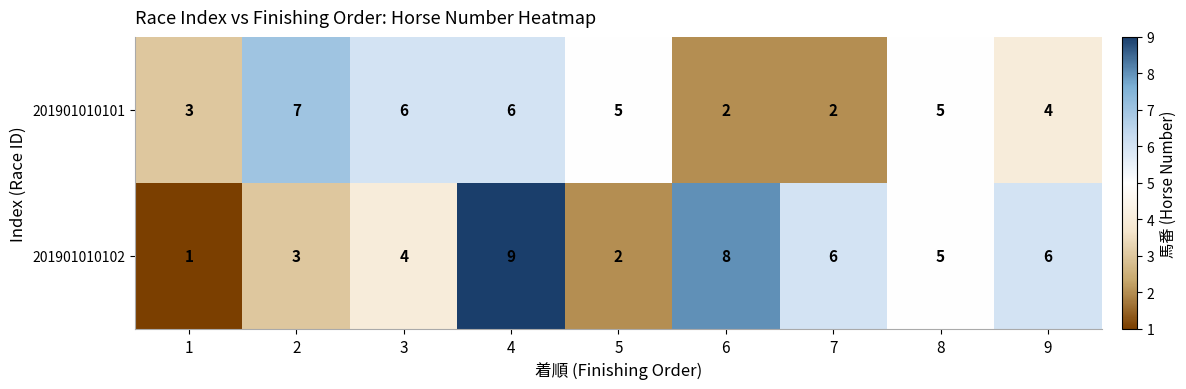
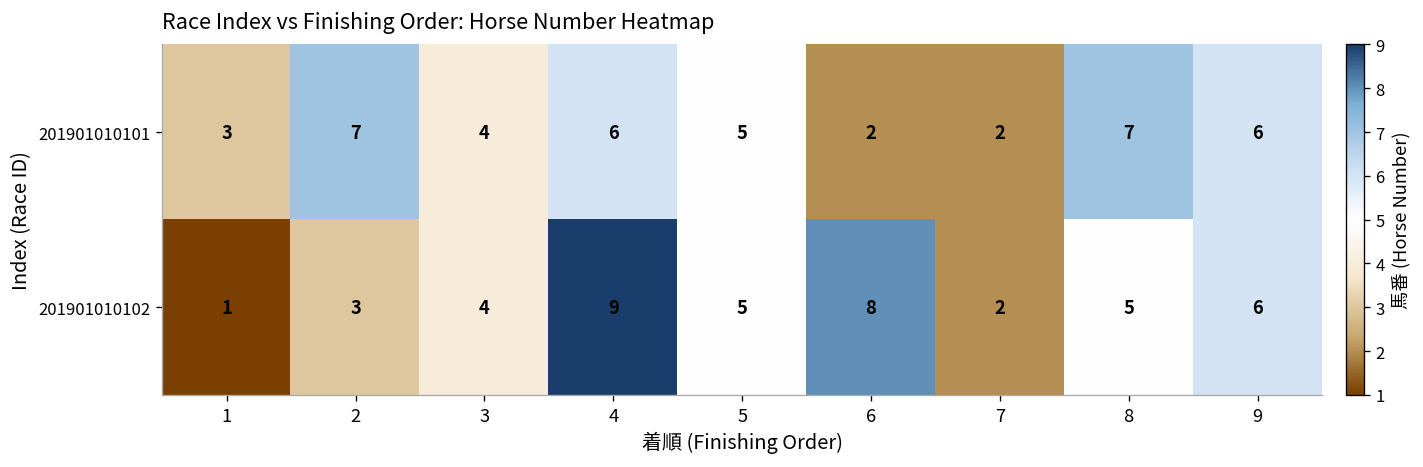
  {
    "201901010101": {
      "1": 3,
      "2": 7,
-     "3": 6,
+     "3": 4,
      "4": 6,
      "5": 5,
      "6": 2,
      "7": 2,
-     "8": 5,
-     "9": 4
+     "8": 7,
+     "9": 6
    },
    "201901010102": {
      "1": 1,
      "2": 3,
      "3": 4,
      "4": 9,
-     "5": 2,
+     "5": 5,
      "6": 8,
-     "7": 6,
+     "7": 2,
      "8": 5,
      "9": 6
    }
  }
